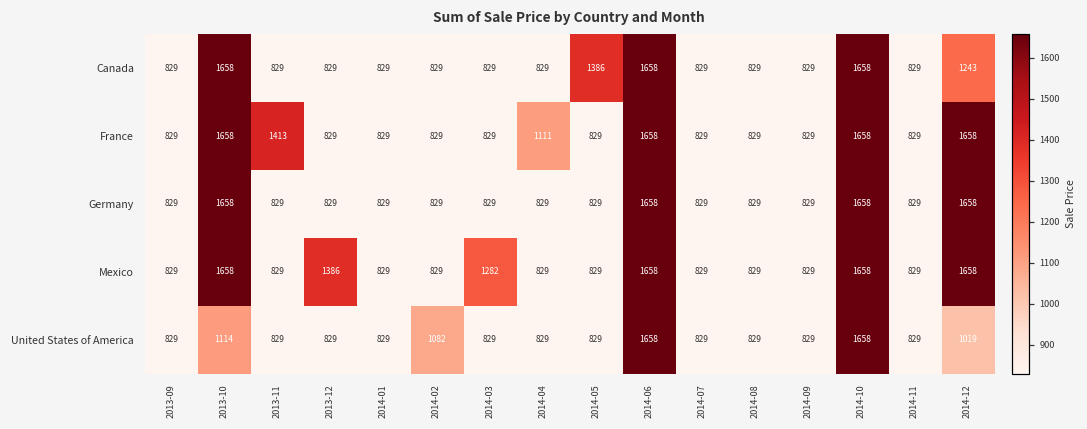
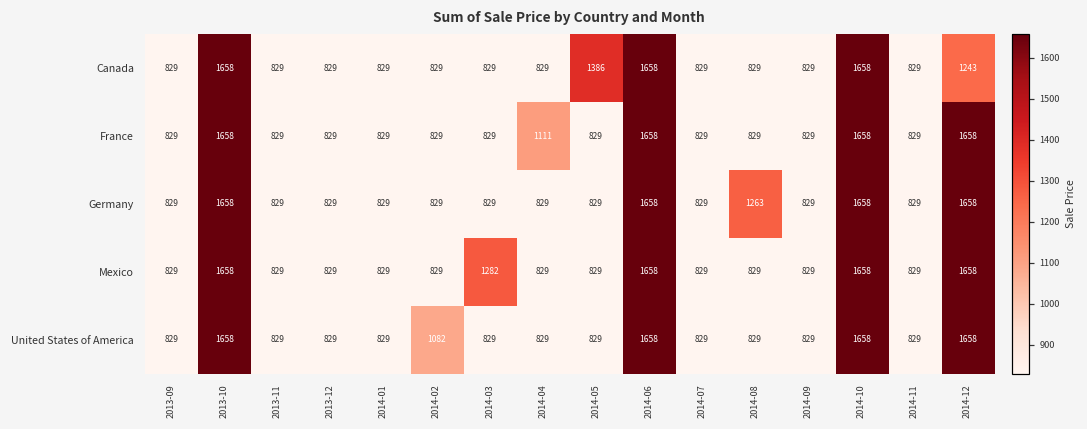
  {
    "Canada": {
      "2013-09": 829,
      "2013-10": 1658,
      "2013-11": 829,
      "2013-12": 829,
      "2014-01": 829,
      "2014-02": 829,
      "2014-03": 829,
      "2014-04": 829,
      "2014-05": 1386,
      "2014-06": 1658,
      "2014-07": 829,
      "2014-08": 829,
      "2014-09": 829,
      "2014-10": 1658,
      "2014-11": 829,
      "2014-12": 1243
    },
    "France": {
      "2013-09": 829,
      "2013-10": 1658,
-     "2013-11": 1413,
+     "2013-11": 829,
      "2013-12": 829,
      "2014-01": 829,
      "2014-02": 829,
      "2014-03": 829,
      "2014-04": 1111,
      "2014-05": 829,
      "2014-06": 1658,
      "2014-07": 829,
      "2014-08": 829,
      "2014-09": 829,
      "2014-10": 1658,
      "2014-11": 829,
      "2014-12": 1658
    },
    "Germany": {
      "2013-09": 829,
      "2013-10": 1658,
      "2013-11": 829,
      "2013-12": 829,
      "2014-01": 829,
      "2014-02": 829,
      "2014-03": 829,
      "2014-04": 829,
      "2014-05": 829,
      "2014-06": 1658,
      "2014-07": 829,
-     "2014-08": 829,
+     "2014-08": 1263,
      "2014-09": 829,
      "2014-10": 1658,
      "2014-11": 829,
      "2014-12": 1658
    },
    "Mexico": {
      "2013-09": 829,
      "2013-10": 1658,
      "2013-11": 829,
-     "2013-12": 1386,
+     "2013-12": 829,
      "2014-01": 829,
      "2014-02": 829,
      "2014-03": 1282,
      "2014-04": 829,
      "2014-05": 829,
      "2014-06": 1658,
      "2014-07": 829,
      "2014-08": 829,
      "2014-09": 829,
      "2014-10": 1658,
      "2014-11": 829,
      "2014-12": 1658
    },
    "United States of America": {
      "2013-09": 829,
-     "2013-10": 1114,
+     "2013-10": 1658,
      "2013-11": 829,
      "2013-12": 829,
      "2014-01": 829,
      "2014-02": 1082,
      "2014-03": 829,
      "2014-04": 829,
      "2014-05": 829,
      "2014-06": 1658,
      "2014-07": 829,
      "2014-08": 829,
      "2014-09": 829,
      "2014-10": 1658,
      "2014-11": 829,
-     "2014-12": 1019
+     "2014-12": 1658
    }
  }
